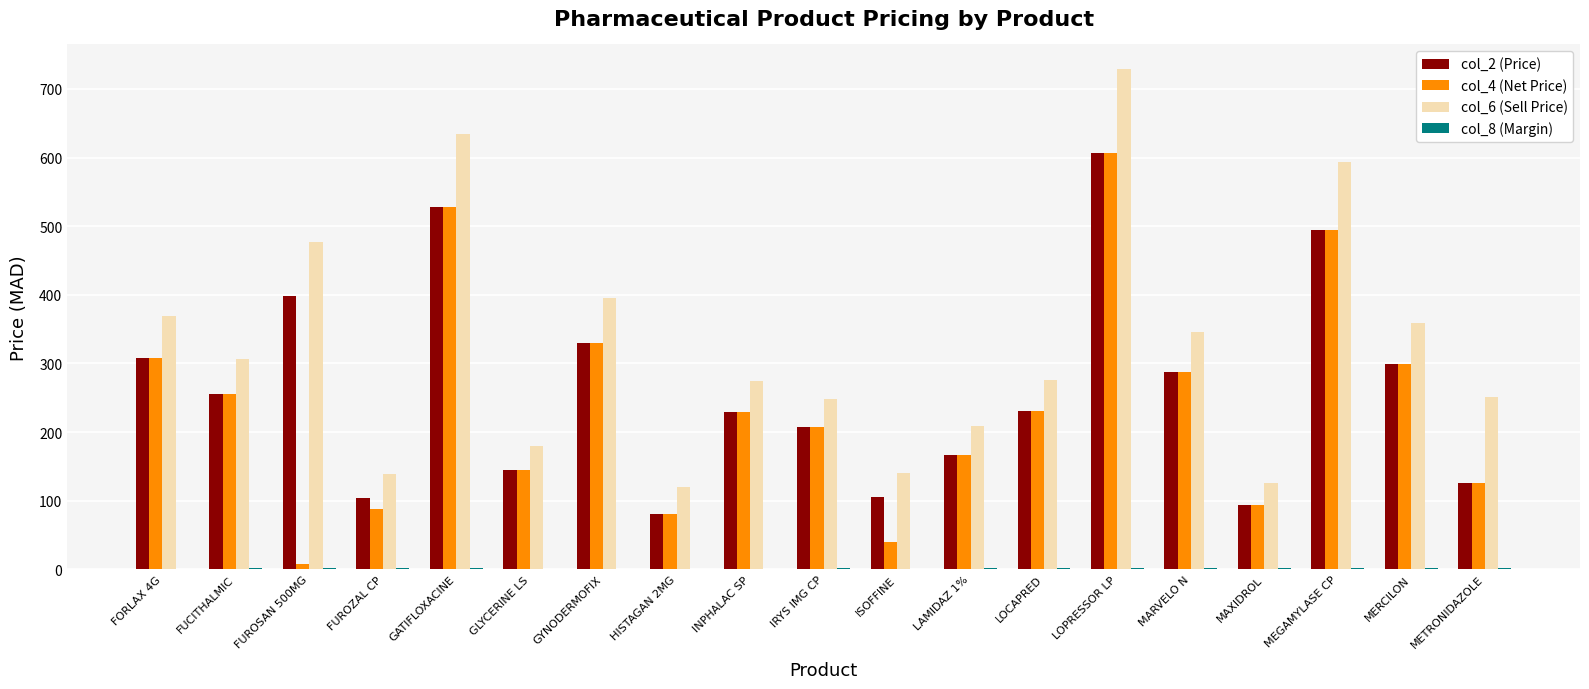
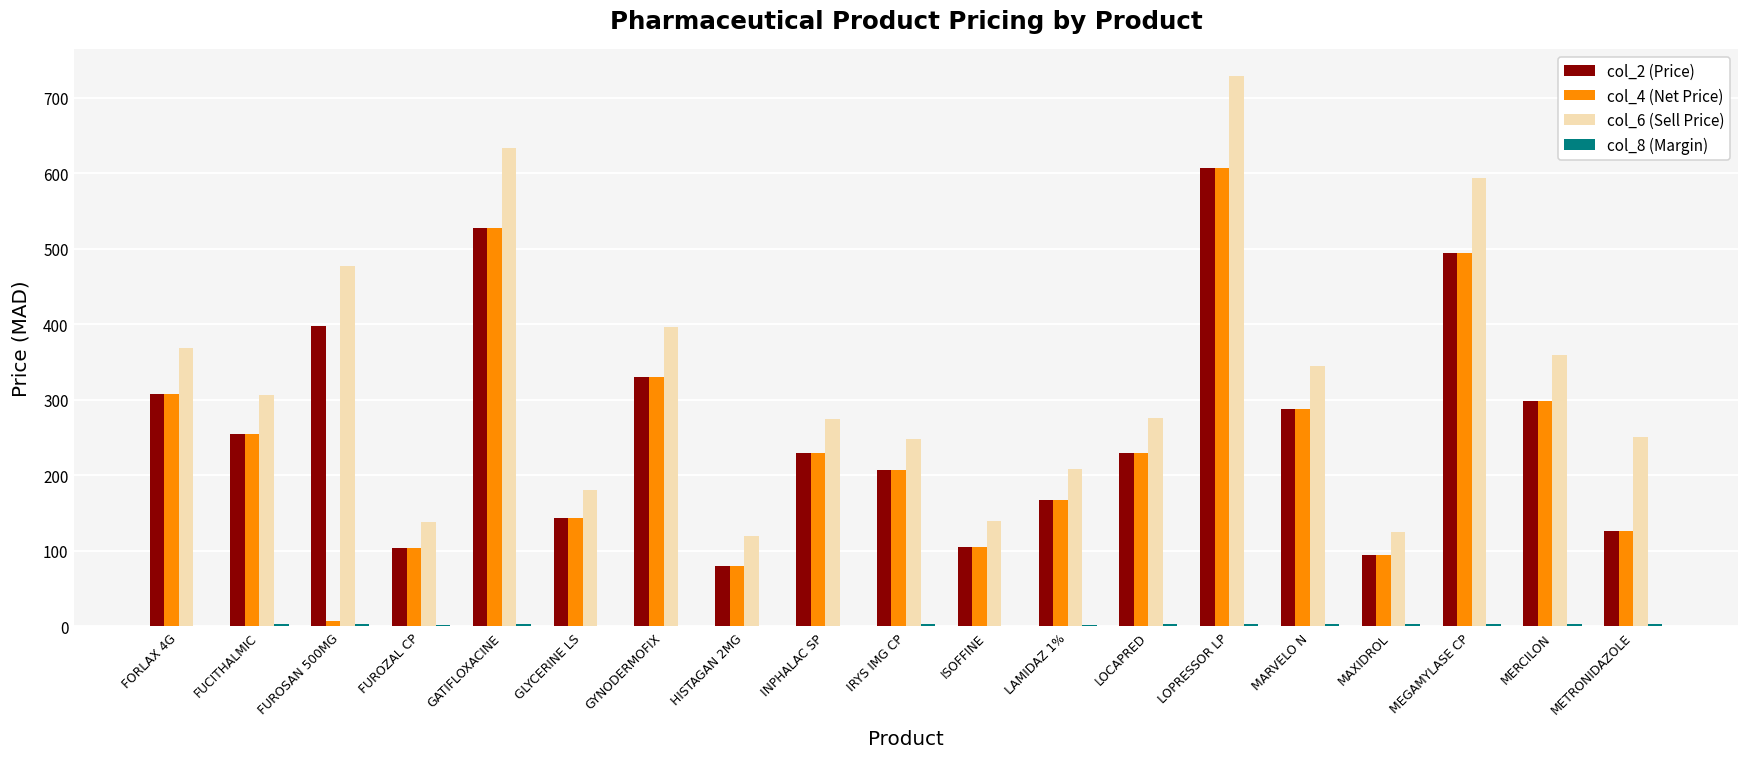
  {
    "col_2 (Price)": {
      "FORLAX 4G": 310,
      "FUCITHALMIC": 260,
      "FUROSAN 500MG": 400,
      "FUROZAL CP": 100,
      "GATIFLOXACINE": 530,
      "GLYCERINE LS": 140,
      "GYNODERMOFIX": 330,
      "HISTAGAN 2MG": 80,
      "INPHALAC SP": 230,
      "IRYS IMG CP": 210,
      "ISOFFINE": 110,
      "LAMIDAZ 1%": 170,
      "LOCAPRED": 230,
      "LOPRESSOR LP": 610,
      "MARVELO N": 290,
      "MAXIDROL": 90,
      "MEGAMYLASE CP": 500,
      "MERCILON": 300,
      "METRONIDAZOLE": 130
    },
    "col_4 (Net Price)": {
      "FORLAX 4G": 310,
      "FUCITHALMIC": 260,
      "FUROSAN 500MG": 10,
-     "FUROZAL CP": 90,
+     "FUROZAL CP": 100,
      "GATIFLOXACINE": 530,
      "GLYCERINE LS": 140,
      "GYNODERMOFIX": 330,
      "HISTAGAN 2MG": 80,
      "INPHALAC SP": 230,
      "IRYS IMG CP": 210,
-     "ISOFFINE": 40,
+     "ISOFFINE": 110,
      "LAMIDAZ 1%": 170,
      "LOCAPRED": 230,
      "LOPRESSOR LP": 610,
      "MARVELO N": 290,
      "MAXIDROL": 90,
      "MEGAMYLASE CP": 500,
      "MERCILON": 300,
      "METRONIDAZOLE": 130
    },
    "col_6 (Sell Price)": {
      "FORLAX 4G": 370,
      "FUCITHALMIC": 310,
      "FUROSAN 500MG": 480,
      "FUROZAL CP": 140,
      "GATIFLOXACINE": 630,
      "GLYCERINE LS": 180,
      "GYNODERMOFIX": 400,
      "HISTAGAN 2MG": 120,
      "INPHALAC SP": 270,
      "IRYS IMG CP": 250,
      "ISOFFINE": 140,
      "LAMIDAZ 1%": 210,
      "LOCAPRED": 280,
      "LOPRESSOR LP": 730,
      "MARVELO N": 350,
      "MAXIDROL": 130,
      "MEGAMYLASE CP": 590,
      "MERCILON": 360,
      "METRONIDAZOLE": 250
    },
    "col_8 (Margin)": {
      "FORLAX 4G": 0,
      "GLYCERINE LS": 0,
      "GYNODERMOFIX": 0,
      "HISTAGAN 2MG": 0,
      "INPHALAC SP": 0,
      "ISOFFINE": 0
    }
  }
